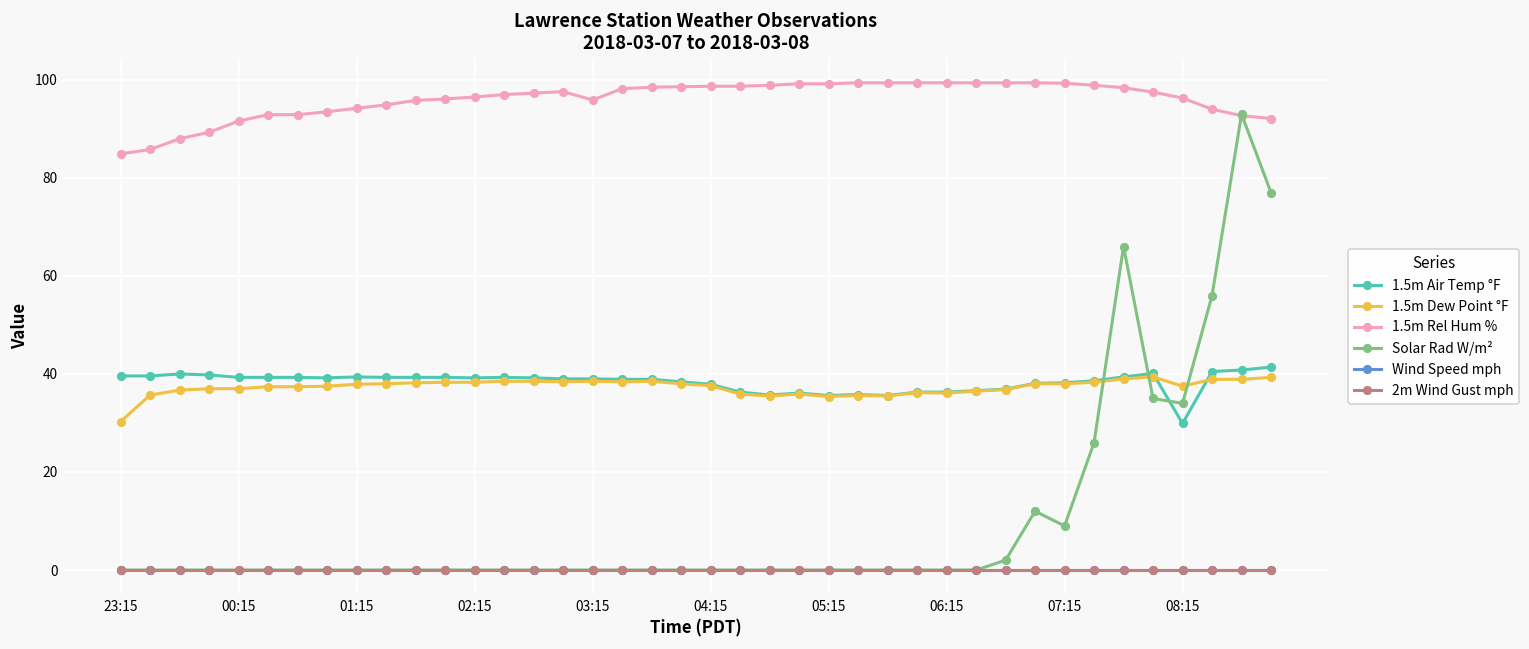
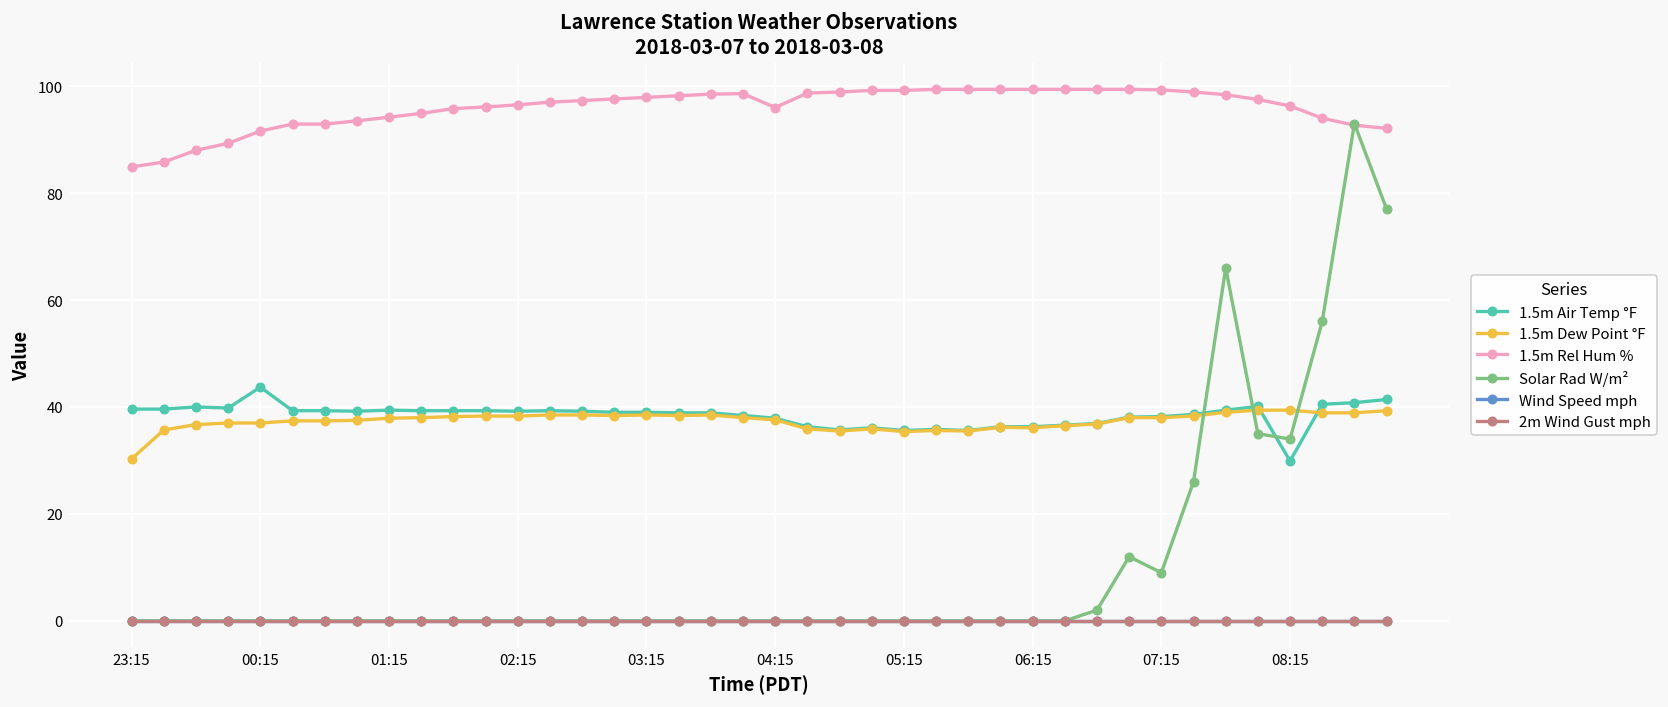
  {
    "1.5m Air Temp °F": {
      "23:15": 40,
-     "00:15": 39,
+     "00:15": 44,
      "01:15": 39,
      "02:15": 39,
      "08:15": 30
    },
    "1.5m Dew Point °F": {
      "23:15": 30,
      "00:15": 37,
      "01:15": 38,
      "02:15": 38,
-     "08:15": 38
+     "08:15": 39
    },
    "1.5m Rel Hum %": {
      "23:15": 85,
      "00:15": 92,
      "01:15": 94,
      "02:15": 97,
-     "03:15": 96,
-     "04:15": 99,
+     "03:15": 98,
+     "04:15": 96,
      "05:15": 99,
      "06:15": 99,
      "07:15": 99,
      "08:15": 96
    },
    "Solar Rad W/m²": {
      "07:15": 9,
      "08:15": 34
    },
    "2m Wind Gust mph": {
      "07:15": 0,
      "08:15": 0
    }
  }
